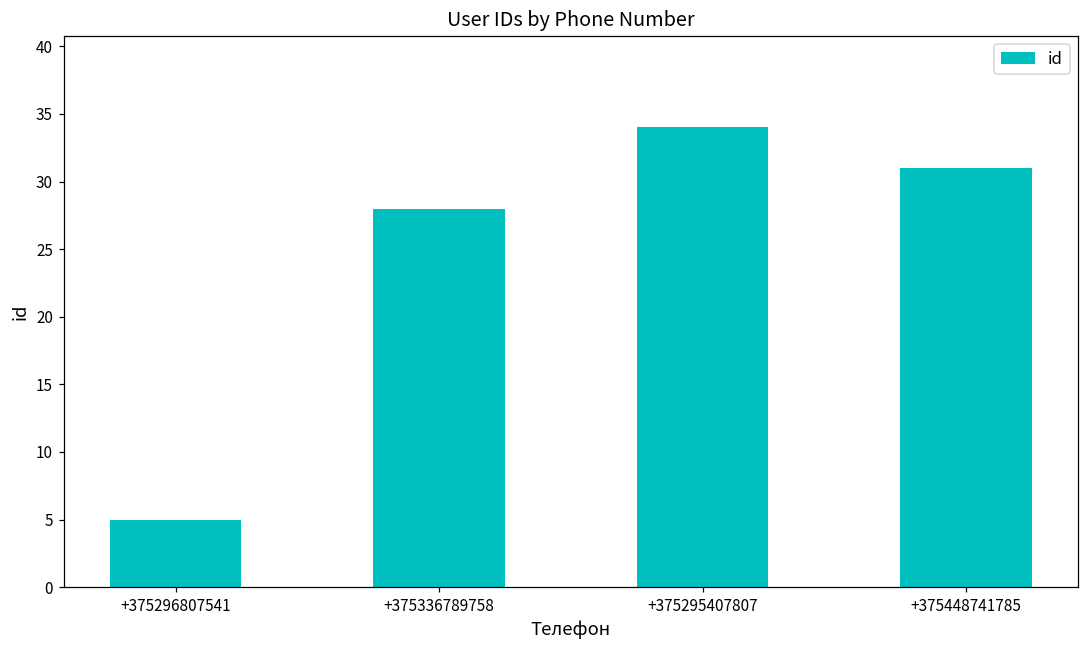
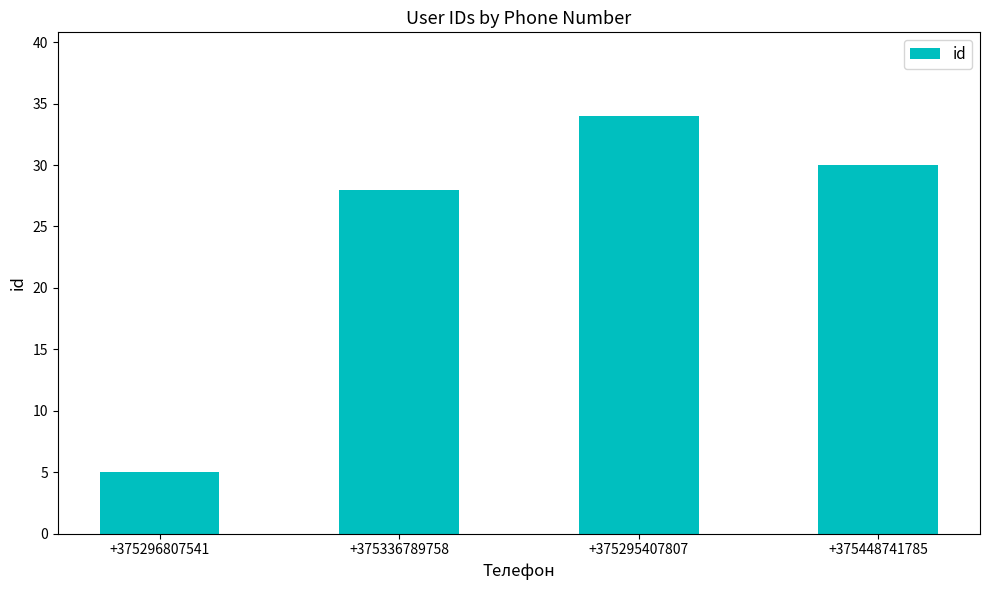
  {
    "+375296807541": 5,
    "+375336789758": 28,
    "+375295407807": 34,
-   "+375448741785": 31
+   "+375448741785": 30
  }
